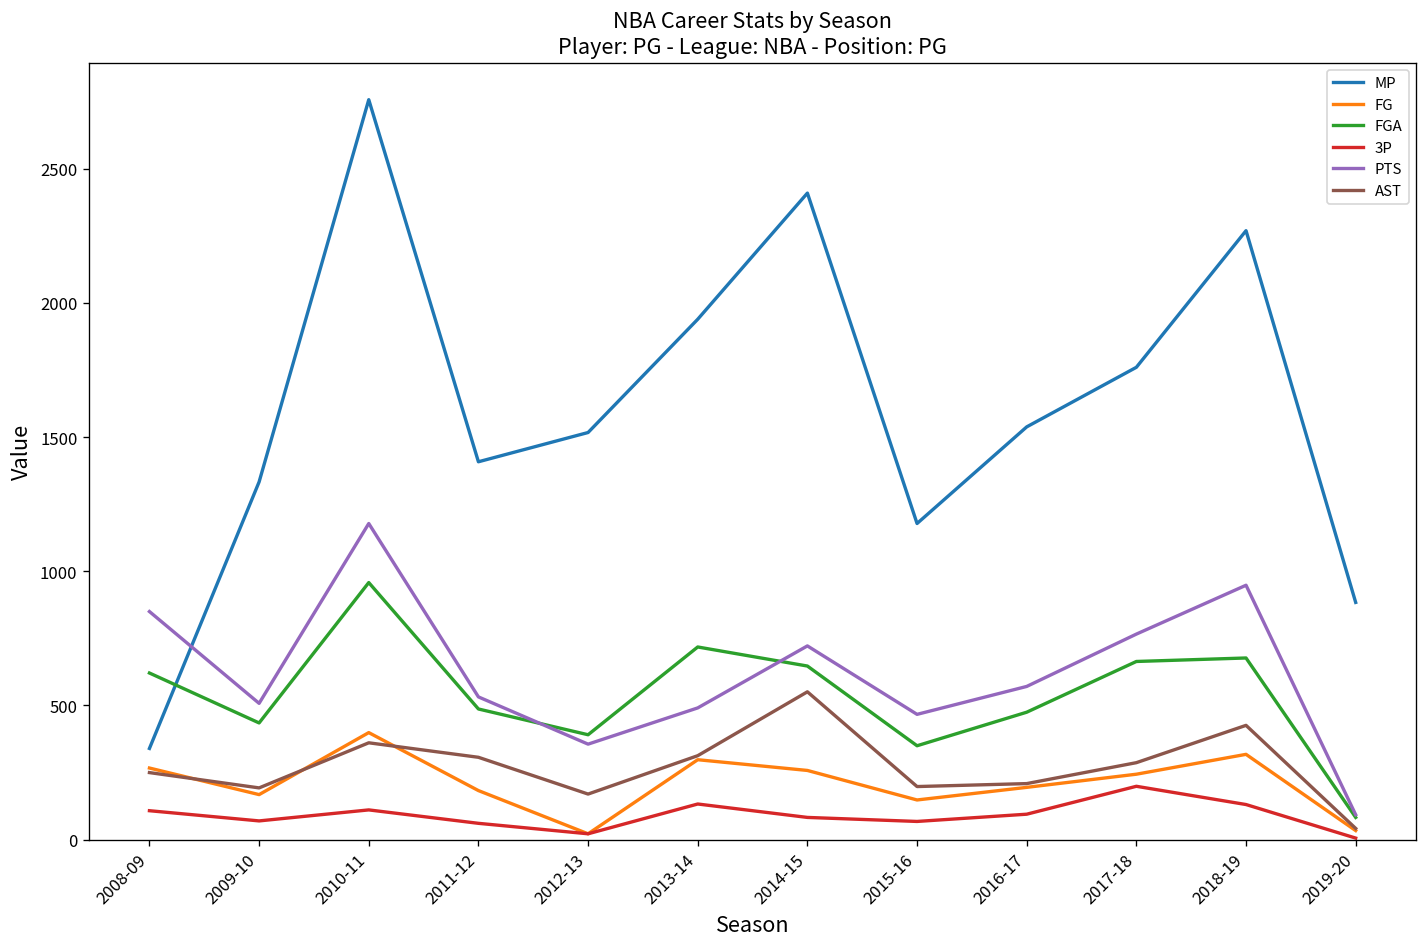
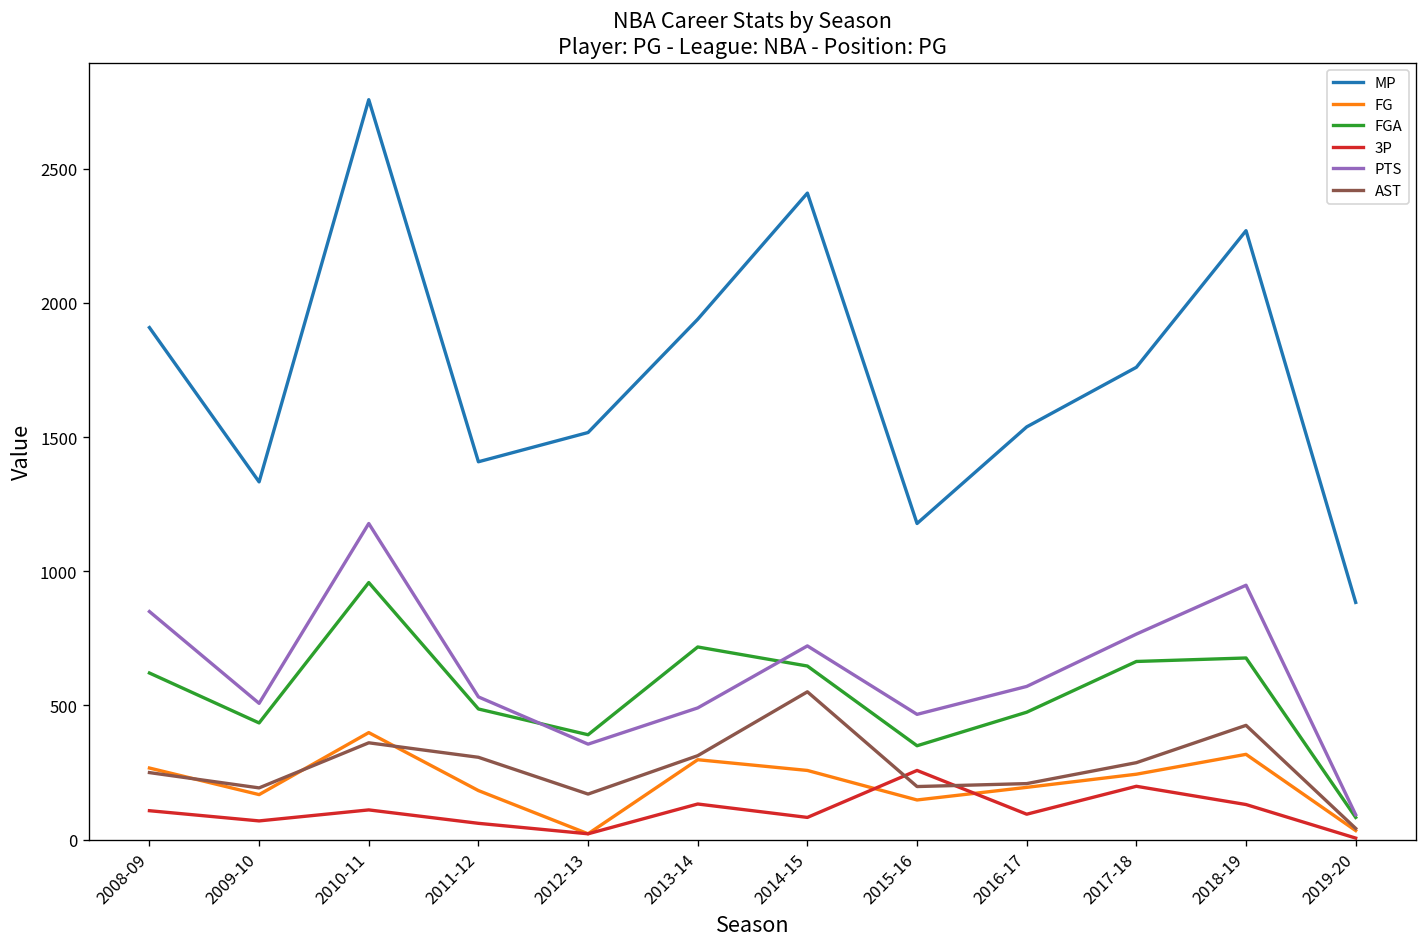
  {
    "MP": {
-     "2008-09": 340,
+     "2008-09": 1910,
      "2009-10": 1330,
      "2010-11": 2760,
      "2011-12": 1410,
      "2012-13": 1520,
      "2013-14": 1940,
      "2014-15": 2410,
      "2015-16": 1180,
      "2016-17": 1540,
      "2017-18": 1760,
      "2018-19": 2270,
      "2019-20": 880
    },
    "FG": {
      "2008-09": 270,
      "2009-10": 170,
      "2010-11": 400,
      "2011-12": 180,
      "2013-14": 300,
      "2014-15": 260,
      "2015-16": 150,
      "2016-17": 200,
      "2017-18": 240,
      "2018-19": 320
    },
    "FGA": {
      "2008-09": 620,
      "2009-10": 440,
      "2010-11": 960,
      "2011-12": 490,
      "2012-13": 390,
      "2013-14": 720,
      "2014-15": 650,
      "2015-16": 350,
      "2016-17": 480,
      "2017-18": 660,
      "2018-19": 680
    },
    "3P": {
      "2008-09": 110,
      "2009-10": 70,
      "2010-11": 110,
      "2011-12": 60,
      "2013-14": 130,
      "2014-15": 80,
-     "2015-16": 70,
+     "2015-16": 260,
      "2016-17": 100,
      "2017-18": 200,
      "2018-19": 130,
      "2019-20": 10
    },
    "PTS": {
      "2008-09": 850,
      "2009-10": 510,
      "2010-11": 1180,
      "2011-12": 530,
      "2012-13": 360,
      "2013-14": 490,
      "2014-15": 720,
      "2015-16": 470,
      "2016-17": 570,
      "2017-18": 770,
      "2018-19": 950
    },
    "AST": {
      "2008-09": 250,
      "2009-10": 190,
      "2010-11": 360,
      "2011-12": 310,
      "2012-13": 170,
      "2013-14": 310,
      "2014-15": 550,
      "2015-16": 200,
      "2016-17": 210,
      "2017-18": 290,
      "2018-19": 430
    }
  }
